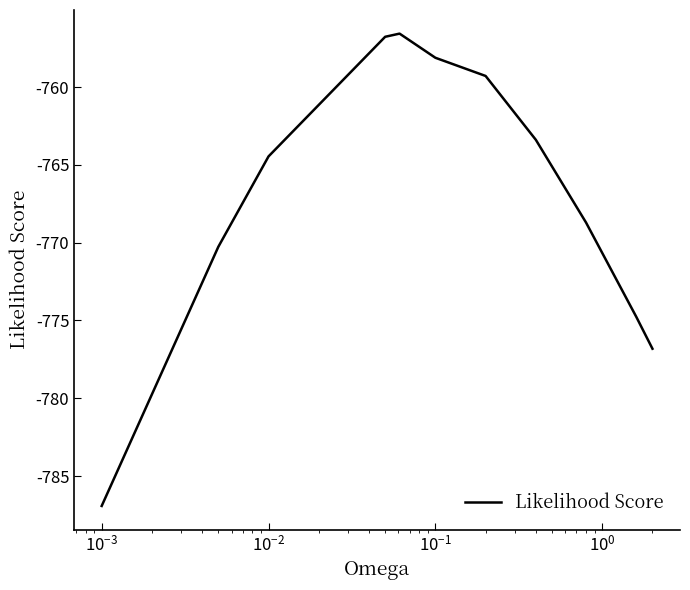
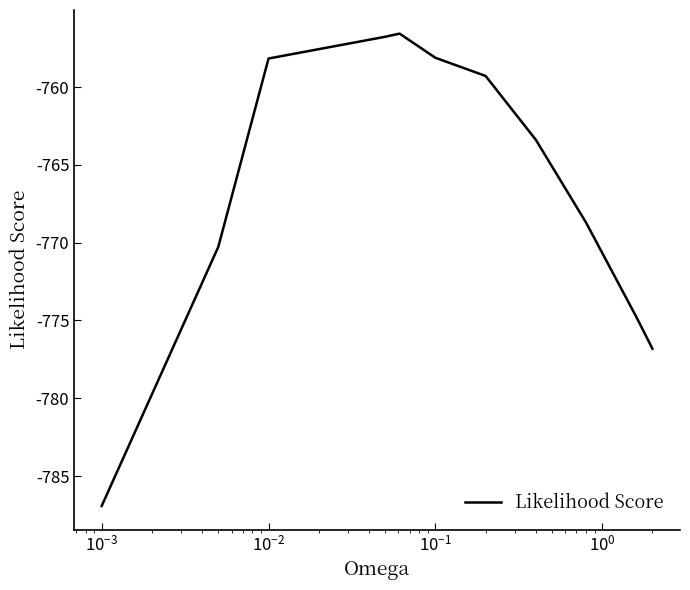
  {
    "10^-3": -786.9,
-   "10^-2": -764.5,
+   "10^-2": -758.2,
    "10^-1": -758.1
  }
